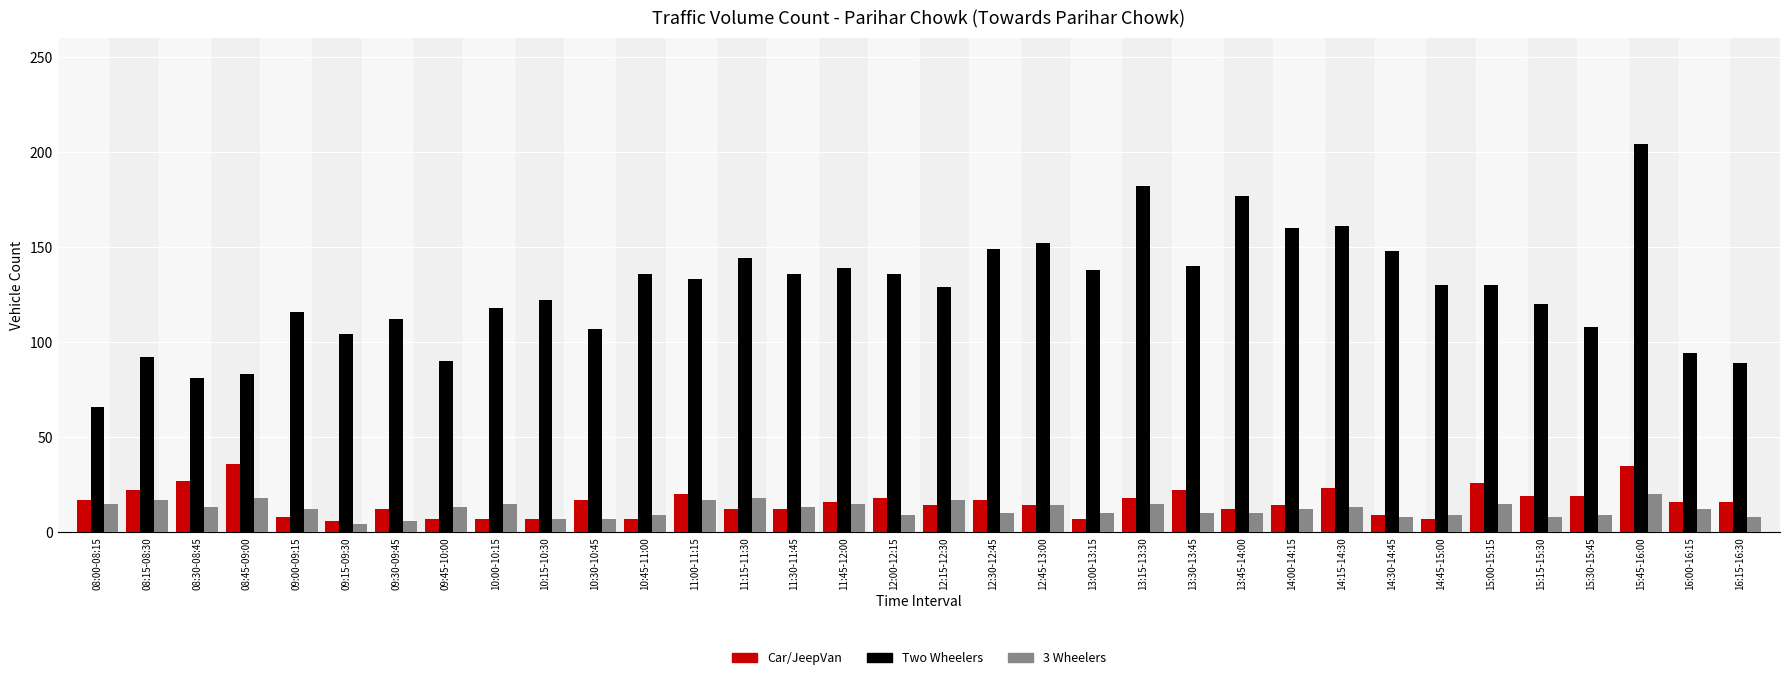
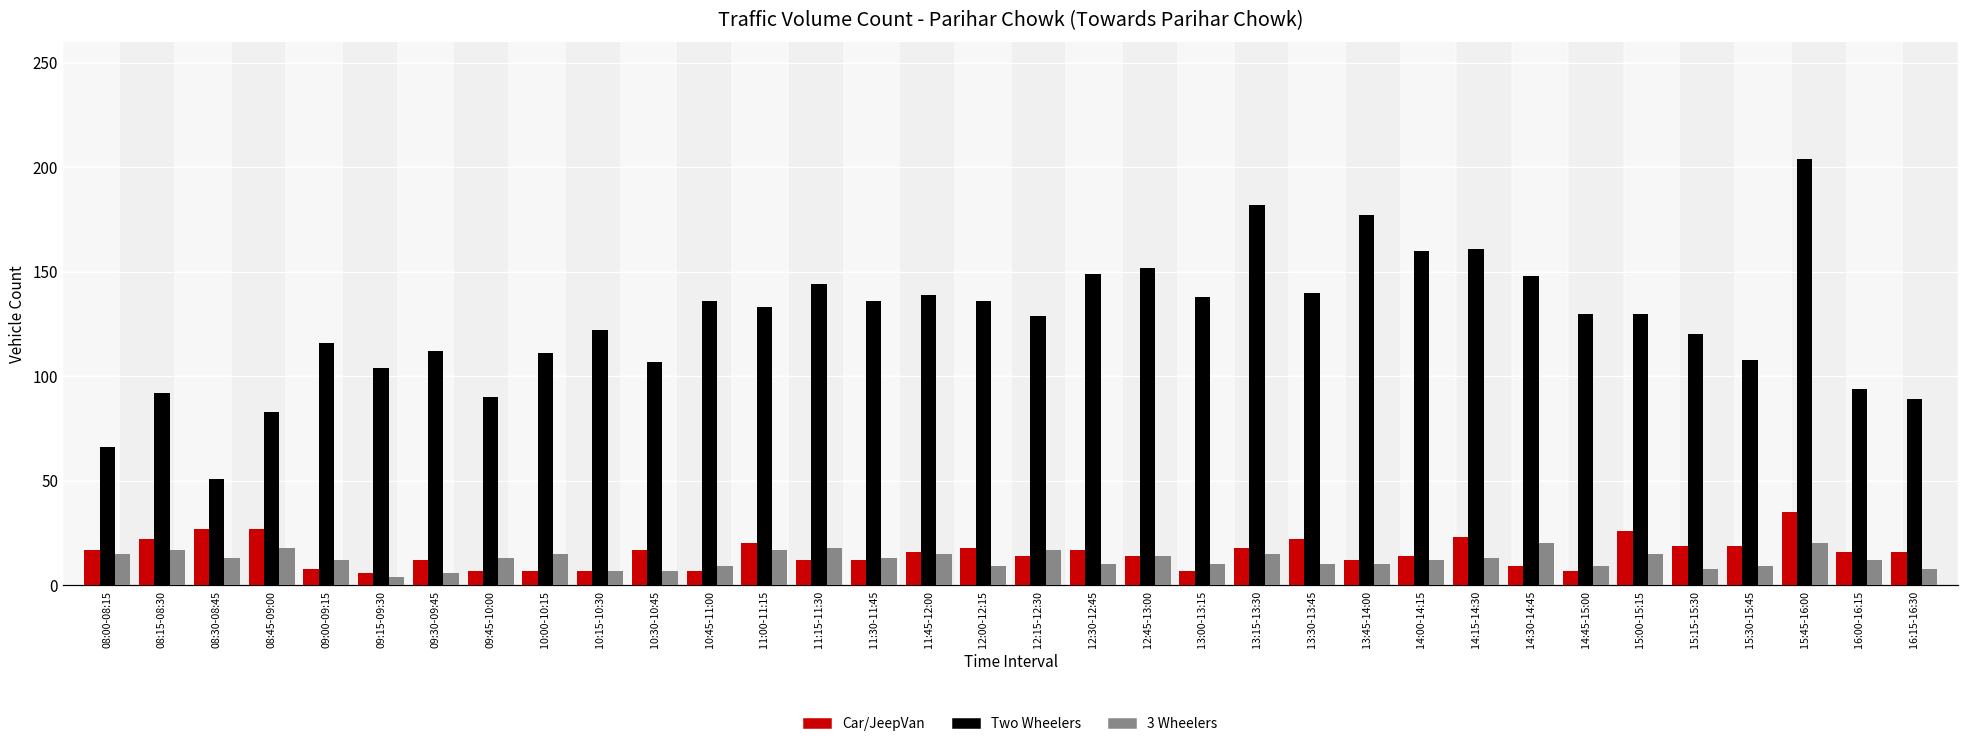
  {
    "Car/JeepVan": {
      "08:00-08:15": 17,
      "08:15-08:30": 22,
      "08:30-08:45": 27,
-     "08:45-09:00": 36,
+     "08:45-09:00": 27,
      "09:00-09:15": 8,
      "09:15-09:30": 6,
      "09:30-09:45": 12,
      "09:45-10:00": 7,
      "10:00-10:15": 7,
      "10:15-10:30": 7,
      "10:30-10:45": 17,
      "10:45-11:00": 7,
      "11:00-11:15": 20,
      "11:15-11:30": 12,
      "11:30-11:45": 12,
      "11:45-12:00": 16,
      "12:00-12:15": 18,
      "12:15-12:30": 14,
      "12:30-12:45": 17,
      "12:45-13:00": 14,
      "13:00-13:15": 7,
      "13:15-13:30": 18,
      "13:30-13:45": 22,
      "13:45-14:00": 12,
      "14:00-14:15": 14,
      "14:15-14:30": 23,
      "14:30-14:45": 9,
      "14:45-15:00": 7,
      "15:00-15:15": 26,
      "15:15-15:30": 19,
      "15:30-15:45": 19,
      "15:45-16:00": 35,
      "16:00-16:15": 16,
      "16:15-16:30": 16
    },
    "Two Wheelers": {
      "08:00-08:15": 66,
      "08:15-08:30": 92,
-     "08:30-08:45": 81,
+     "08:30-08:45": 51,
      "08:45-09:00": 83,
      "09:00-09:15": 116,
      "09:15-09:30": 104,
      "09:30-09:45": 112,
      "09:45-10:00": 90,
-     "10:00-10:15": 118,
+     "10:00-10:15": 111,
      "10:15-10:30": 122,
      "10:30-10:45": 107,
      "10:45-11:00": 136,
      "11:00-11:15": 133,
      "11:15-11:30": 144,
      "11:30-11:45": 136,
      "11:45-12:00": 139,
      "12:00-12:15": 136,
      "12:15-12:30": 129,
      "12:30-12:45": 149,
      "12:45-13:00": 152,
      "13:00-13:15": 138,
      "13:15-13:30": 182,
      "13:30-13:45": 140,
      "13:45-14:00": 177,
      "14:00-14:15": 160,
      "14:15-14:30": 161,
      "14:30-14:45": 148,
      "14:45-15:00": 130,
      "15:00-15:15": 130,
      "15:15-15:30": 120,
      "15:30-15:45": 108,
      "15:45-16:00": 204,
      "16:00-16:15": 94,
      "16:15-16:30": 89
    },
    "3 Wheelers": {
      "08:00-08:15": 15,
      "08:15-08:30": 17,
      "08:30-08:45": 13,
      "08:45-09:00": 18,
      "09:00-09:15": 12,
      "09:15-09:30": 4,
      "09:30-09:45": 6,
      "09:45-10:00": 13,
      "10:00-10:15": 15,
      "10:15-10:30": 7,
      "10:30-10:45": 7,
      "10:45-11:00": 9,
      "11:00-11:15": 17,
      "11:15-11:30": 18,
      "11:30-11:45": 13,
      "11:45-12:00": 15,
      "12:00-12:15": 9,
      "12:15-12:30": 17,
      "12:30-12:45": 10,
      "12:45-13:00": 14,
      "13:00-13:15": 10,
      "13:15-13:30": 15,
      "13:30-13:45": 10,
      "13:45-14:00": 10,
      "14:00-14:15": 12,
      "14:15-14:30": 13,
-     "14:30-14:45": 8,
+     "14:30-14:45": 20,
      "14:45-15:00": 9,
      "15:00-15:15": 15,
      "15:15-15:30": 8,
      "15:30-15:45": 9,
      "15:45-16:00": 20,
      "16:00-16:15": 12,
      "16:15-16:30": 8
    }
  }
